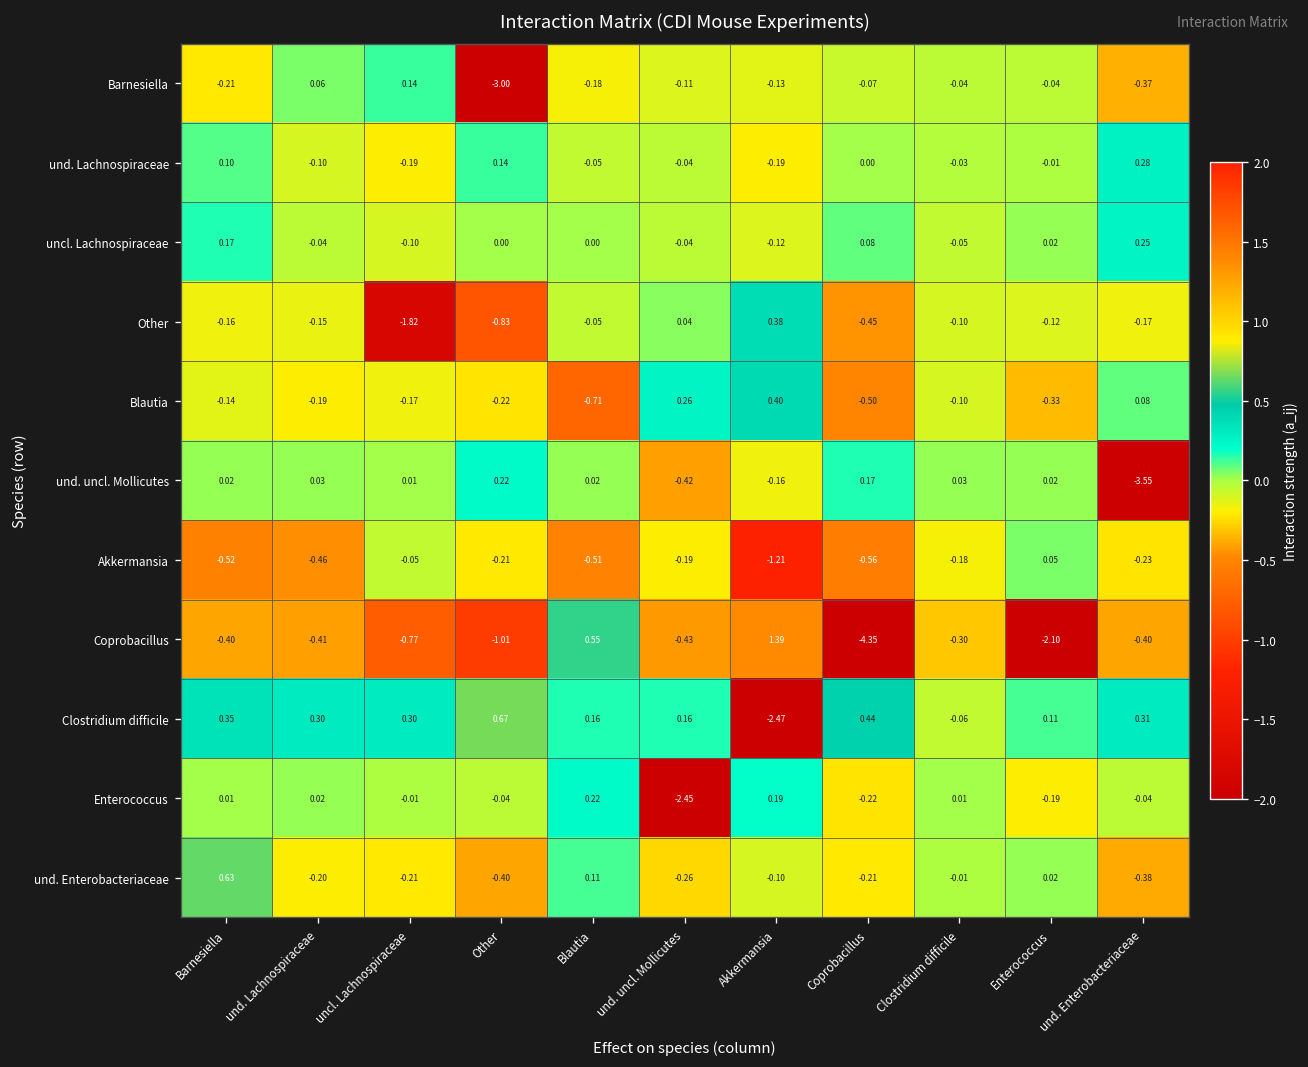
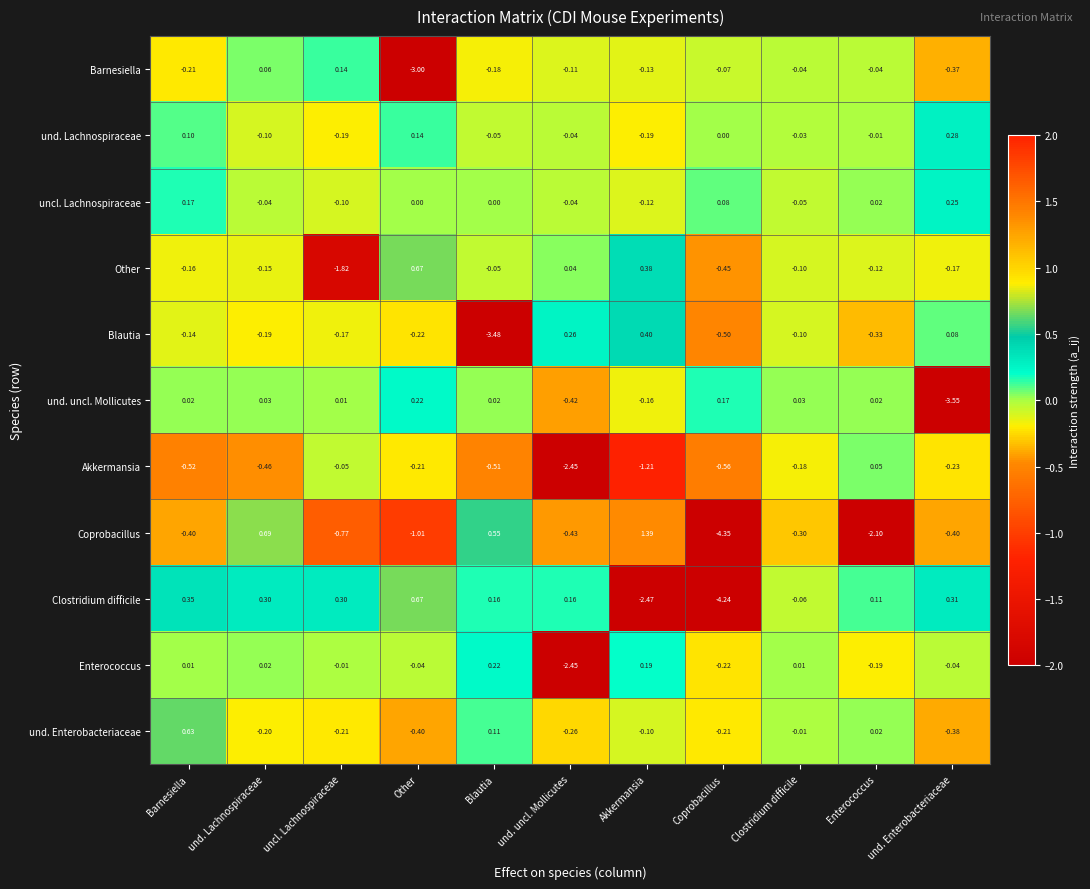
  {
    "Barnesiella": {
      "Barnesiella": -0.21,
      "und. Lachnospiraceae": 0.06,
      "uncl. Lachnospiraceae": 0.14,
      "Other": -3.00,
      "Blautia": -0.18,
      "und. uncl. Mollicutes": -0.11,
      "Akkermansia": -0.13,
      "Coprobacillus": -0.07,
      "Clostridium difficile": -0.04,
      "Enterococcus": -0.04,
      "und. Enterobacteriaceae": -0.37
    },
    "und. Lachnospiraceae": {
      "Barnesiella": 0.10,
      "und. Lachnospiraceae": -0.10,
      "uncl. Lachnospiraceae": -0.19,
      "Other": 0.14,
      "Blautia": -0.05,
      "und. uncl. Mollicutes": -0.04,
      "Akkermansia": -0.19,
      "Coprobacillus": 0.00,
      "Clostridium difficile": -0.03,
      "Enterococcus": -0.01,
      "und. Enterobacteriaceae": 0.28
    },
    "uncl. Lachnospiraceae": {
      "Barnesiella": 0.17,
      "und. Lachnospiraceae": -0.04,
      "uncl. Lachnospiraceae": -0.10,
      "Other": 0.00,
      "Blautia": 0.00,
      "und. uncl. Mollicutes": -0.04,
      "Akkermansia": -0.12,
      "Coprobacillus": 0.08,
      "Clostridium difficile": -0.05,
      "Enterococcus": 0.02,
      "und. Enterobacteriaceae": 0.25
    },
    "Other": {
      "Barnesiella": -0.16,
      "und. Lachnospiraceae": -0.15,
      "uncl. Lachnospiraceae": -1.82,
-     "Other": -0.83,
+     "Other": 0.67,
      "Blautia": -0.05,
      "und. uncl. Mollicutes": 0.04,
      "Akkermansia": 0.38,
      "Coprobacillus": -0.45,
      "Clostridium difficile": -0.10,
      "Enterococcus": -0.12,
      "und. Enterobacteriaceae": -0.17
    },
    "Blautia": {
      "Barnesiella": -0.14,
      "und. Lachnospiraceae": -0.19,
      "uncl. Lachnospiraceae": -0.17,
      "Other": -0.22,
-     "Blautia": -0.71,
+     "Blautia": -3.48,
      "und. uncl. Mollicutes": 0.26,
      "Akkermansia": 0.40,
      "Coprobacillus": -0.50,
      "Clostridium difficile": -0.10,
      "Enterococcus": -0.33,
      "und. Enterobacteriaceae": 0.08
    },
    "und. uncl. Mollicutes": {
      "Barnesiella": 0.02,
      "und. Lachnospiraceae": 0.03,
      "uncl. Lachnospiraceae": 0.01,
      "Other": 0.22,
      "Blautia": 0.02,
      "und. uncl. Mollicutes": -0.42,
      "Akkermansia": -0.16,
      "Coprobacillus": 0.17,
      "Clostridium difficile": 0.03,
      "Enterococcus": 0.02,
      "und. Enterobacteriaceae": -3.55
    },
    "Akkermansia": {
      "Barnesiella": -0.52,
      "und. Lachnospiraceae": -0.46,
      "uncl. Lachnospiraceae": -0.05,
      "Other": -0.21,
      "Blautia": -0.51,
-     "und. uncl. Mollicutes": -0.19,
+     "und. uncl. Mollicutes": -2.45,
      "Akkermansia": -1.21,
      "Coprobacillus": -0.56,
      "Clostridium difficile": -0.18,
      "Enterococcus": 0.05,
      "und. Enterobacteriaceae": -0.23
    },
    "Coprobacillus": {
      "Barnesiella": -0.40,
-     "und. Lachnospiraceae": -0.41,
+     "und. Lachnospiraceae": 0.69,
      "uncl. Lachnospiraceae": -0.77,
      "Other": -1.01,
      "Blautia": 0.55,
      "und. uncl. Mollicutes": -0.43,
      "Akkermansia": 1.39,
      "Coprobacillus": -4.35,
      "Clostridium difficile": -0.30,
      "Enterococcus": -2.10,
      "und. Enterobacteriaceae": -0.40
    },
    "Clostridium difficile": {
      "Barnesiella": 0.35,
      "und. Lachnospiraceae": 0.30,
      "uncl. Lachnospiraceae": 0.30,
      "Other": 0.67,
      "Blautia": 0.16,
      "und. uncl. Mollicutes": 0.16,
      "Akkermansia": -2.47,
-     "Coprobacillus": 0.44,
+     "Coprobacillus": -4.24,
      "Clostridium difficile": -0.06,
      "Enterococcus": 0.11,
      "und. Enterobacteriaceae": 0.31
    },
    "Enterococcus": {
      "Barnesiella": 0.01,
      "und. Lachnospiraceae": 0.02,
      "uncl. Lachnospiraceae": -0.01,
      "Other": -0.04,
      "Blautia": 0.22,
      "und. uncl. Mollicutes": -2.45,
      "Akkermansia": 0.19,
      "Coprobacillus": -0.22,
      "Clostridium difficile": 0.01,
      "Enterococcus": -0.19,
      "und. Enterobacteriaceae": -0.04
    },
    "und. Enterobacteriaceae": {
      "Barnesiella": 0.63,
      "und. Lachnospiraceae": -0.20,
      "uncl. Lachnospiraceae": -0.21,
      "Other": -0.40,
      "Blautia": 0.11,
      "und. uncl. Mollicutes": -0.26,
      "Akkermansia": -0.10,
      "Coprobacillus": -0.21,
      "Clostridium difficile": -0.01,
      "Enterococcus": 0.02,
      "und. Enterobacteriaceae": -0.38
    }
  }
